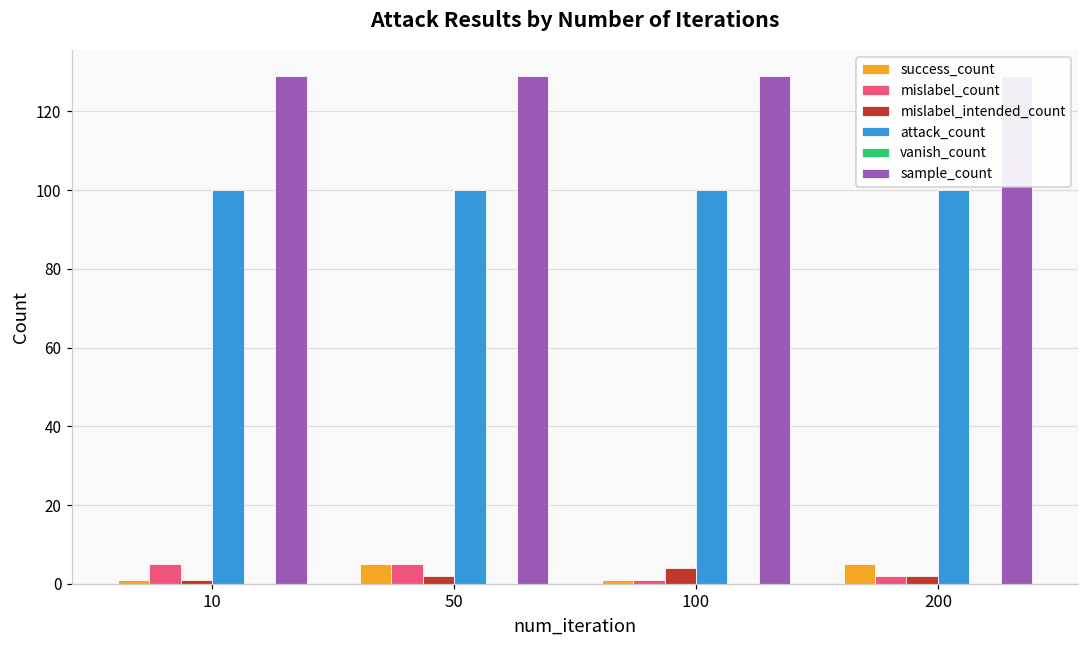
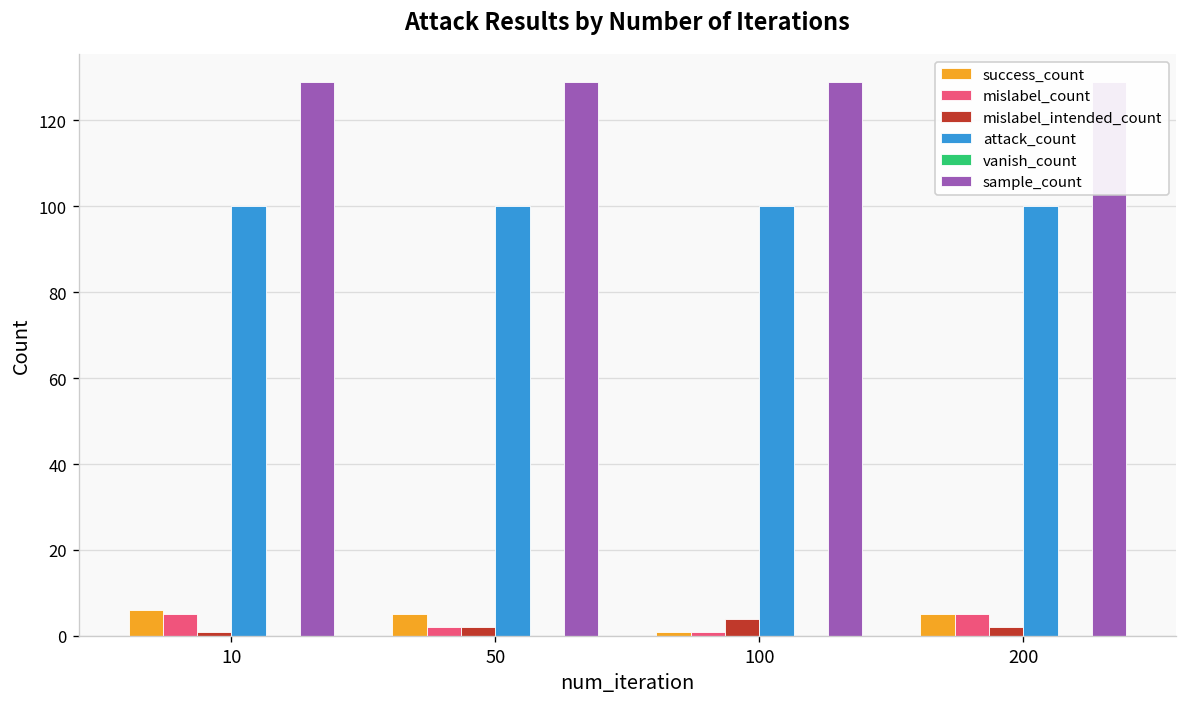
  {
    "success_count": {
-     "10": 1,
+     "10": 6,
      "50": 5,
      "100": 1,
      "200": 5
    },
    "mislabel_count": {
      "10": 5,
-     "50": 5,
+     "50": 2,
      "100": 1,
-     "200": 2
+     "200": 5
    },
    "mislabel_intended_count": {
      "10": 1,
      "50": 2,
      "100": 4,
      "200": 2
    },
    "attack_count": {
      "10": 100,
      "50": 100,
      "100": 100,
      "200": 100
    },
    "vanish_count": {
      "10": 0,
      "50": 0,
      "100": 0,
      "200": 0
    },
    "sample_count": {
      "10": 129,
      "50": 129,
      "100": 129
    }
  }
